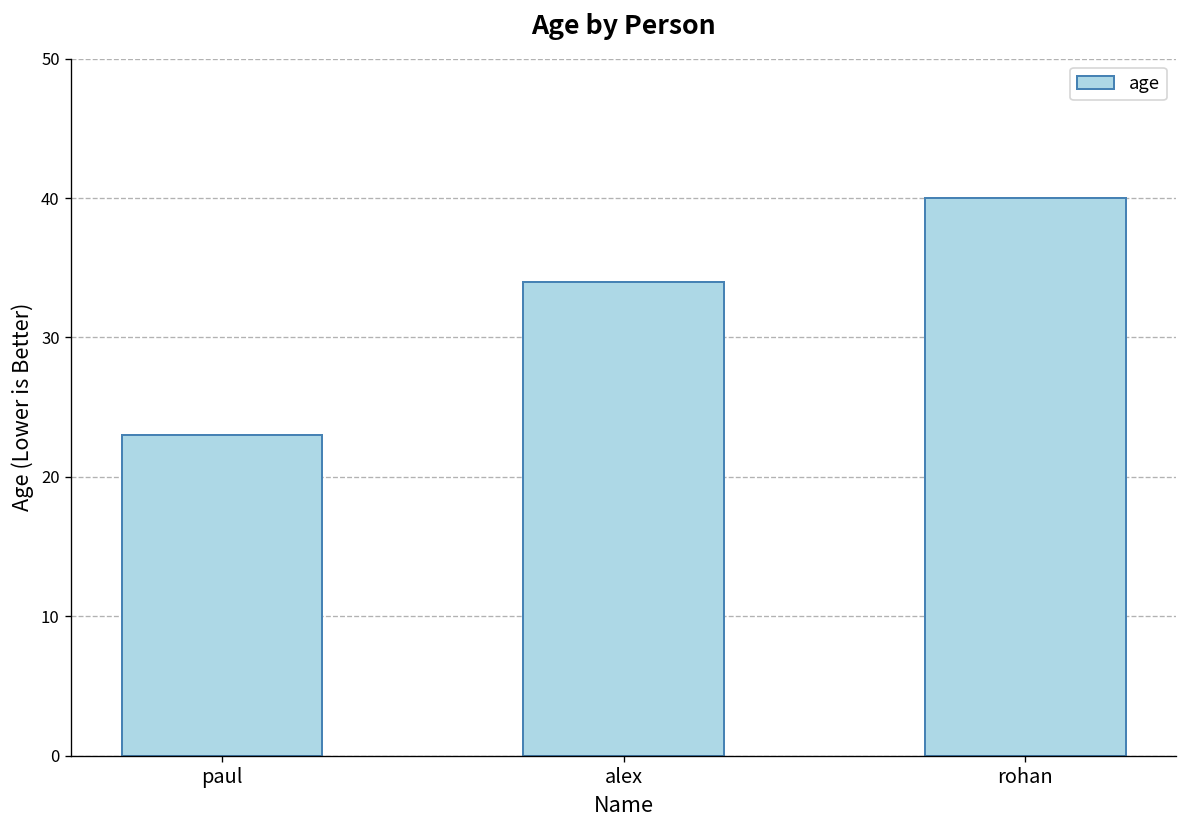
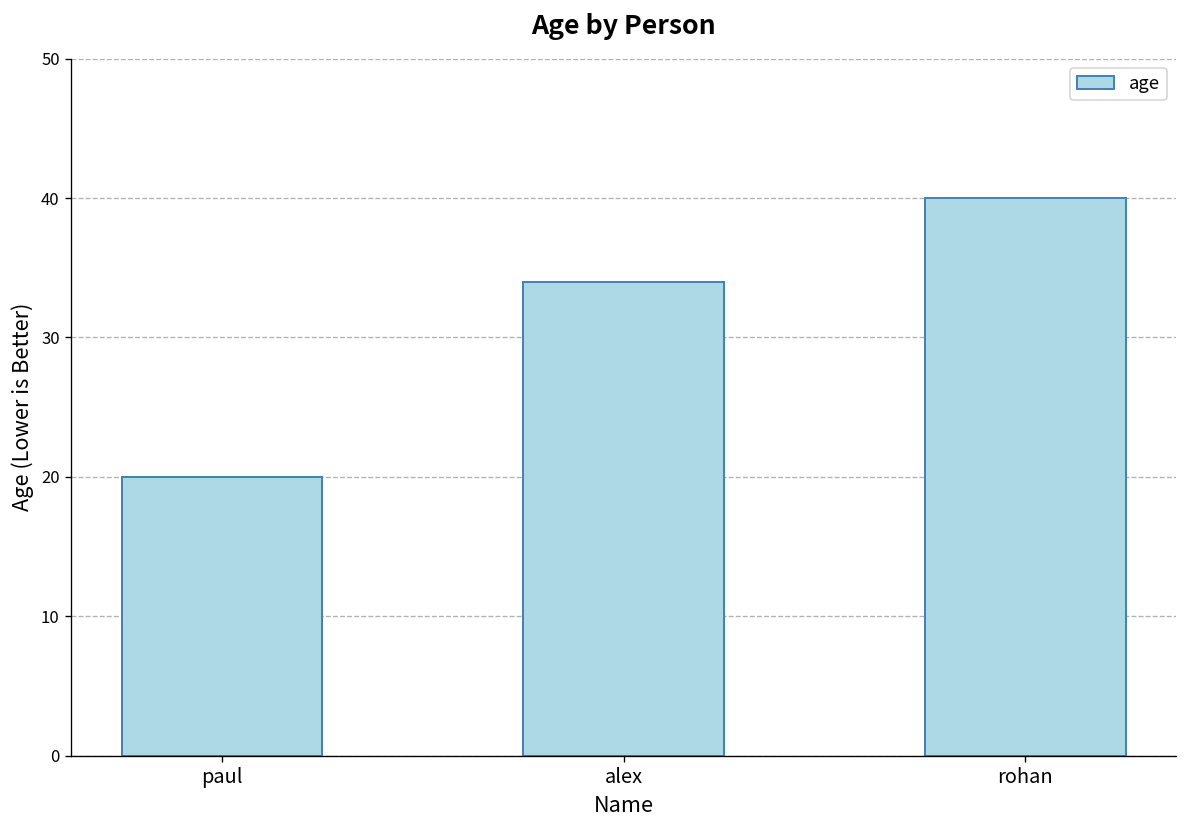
  {
-   "paul": 23,
+   "paul": 20,
    "alex": 34,
    "rohan": 40
  }
